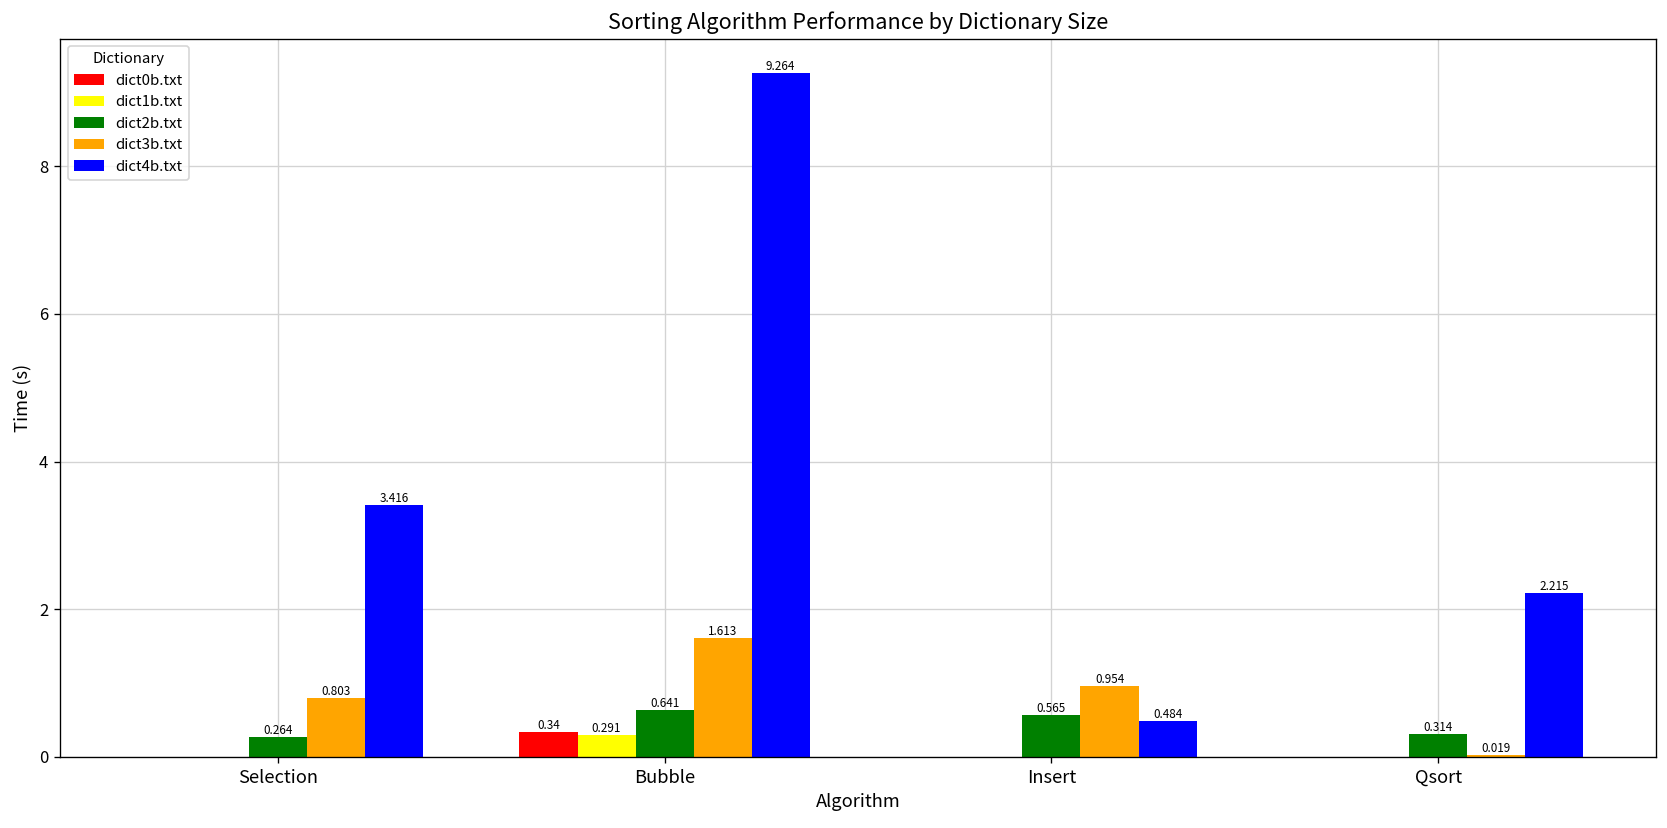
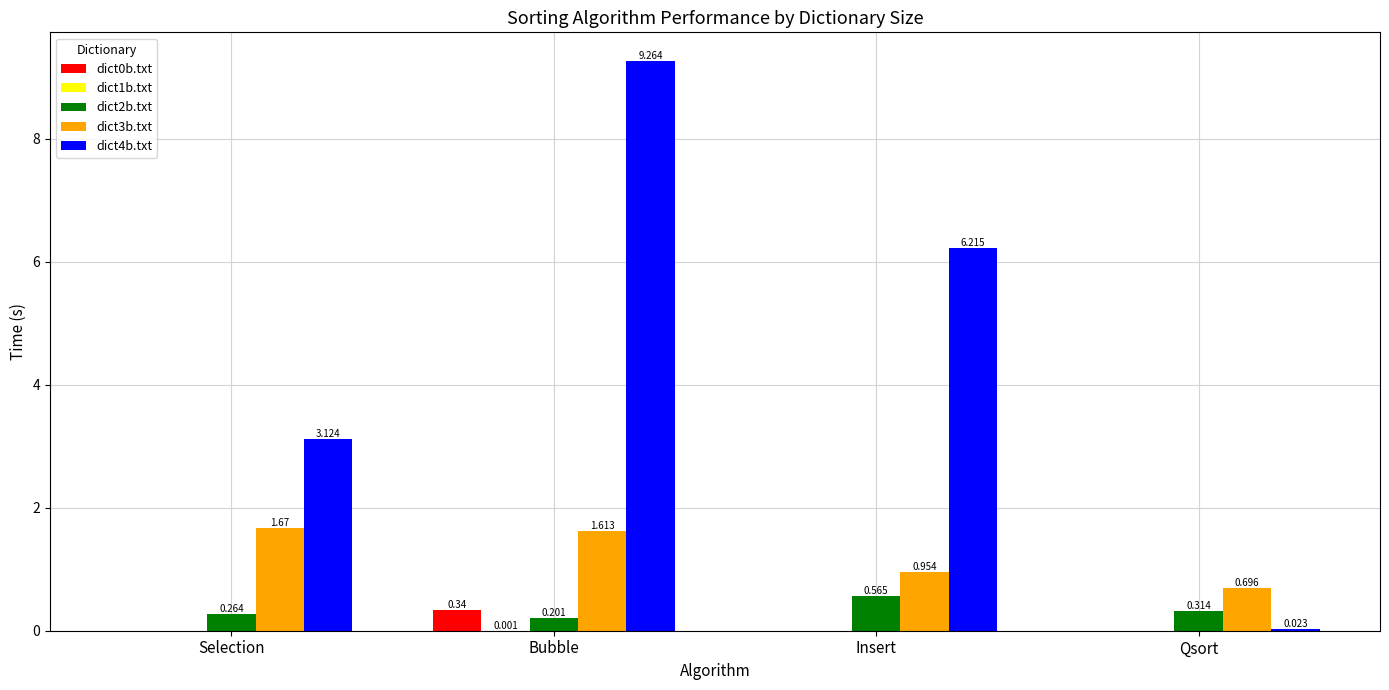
  {
    "dict0b.txt": {
      "Bubble": 0.34
    },
    "dict1b.txt": {
-     "Bubble": 0.291
+     "Bubble": 0.001
    },
    "dict2b.txt": {
      "Selection": 0.264,
-     "Bubble": 0.641,
+     "Bubble": 0.201,
      "Insert": 0.565,
      "Qsort": 0.314
    },
    "dict3b.txt": {
-     "Selection": 0.803,
+     "Selection": 1.67,
      "Bubble": 1.613,
      "Insert": 0.954,
-     "Qsort": 0.019
+     "Qsort": 0.696
    },
    "dict4b.txt": {
-     "Selection": 3.416,
+     "Selection": 3.124,
      "Bubble": 9.264,
-     "Insert": 0.484,
-     "Qsort": 2.215
+     "Insert": 6.215,
+     "Qsort": 0.023
    }
  }
